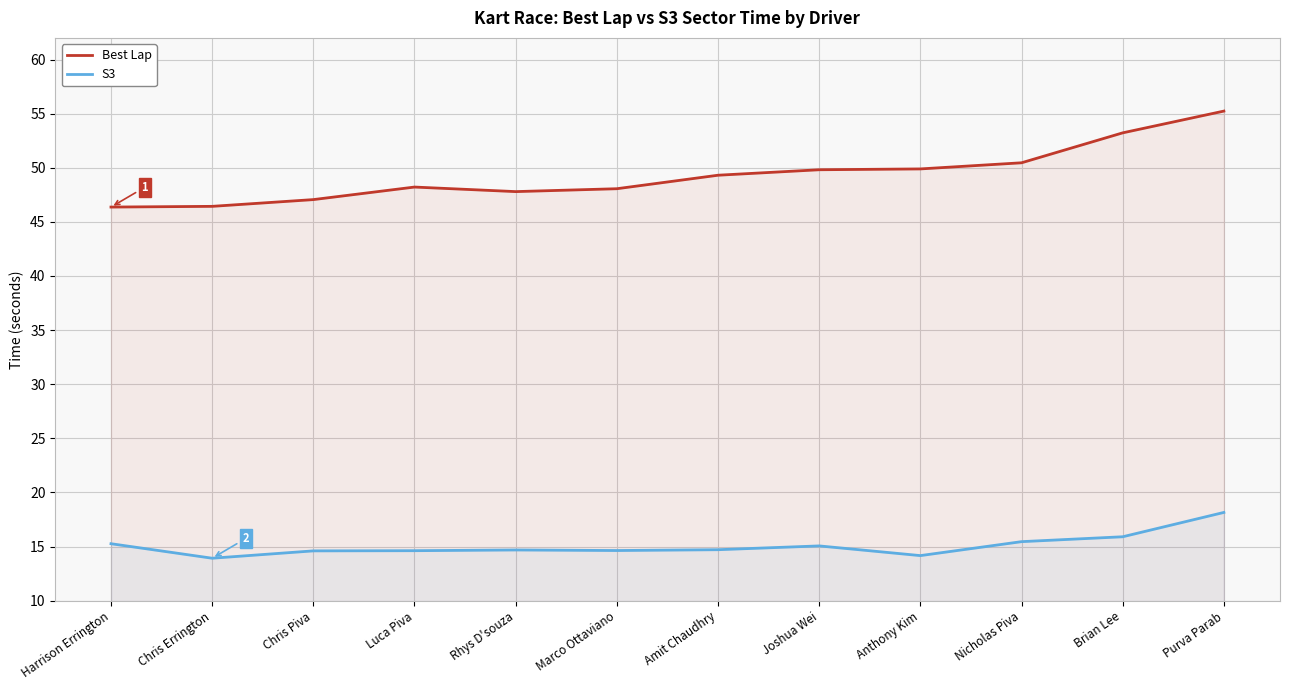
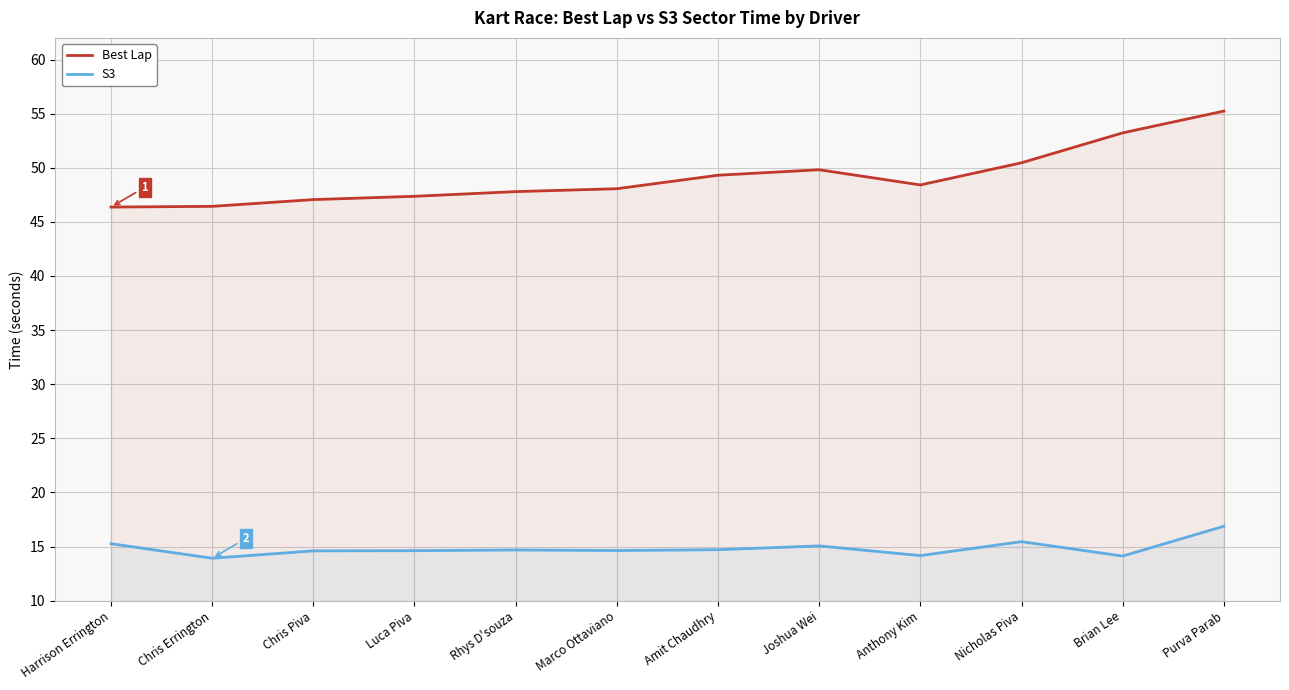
  {
    "Best Lap": {
      "Harrison Errington": 46.4,
      "Chris Errington": 46.4,
      "Chris Piva": 47.1,
-     "Luca Piva": 48.2,
+     "Luca Piva": 47.4,
      "Rhys D'souza": 47.8,
      "Marco Ottaviano": 48.1,
      "Amit Chaudhry": 49.3,
      "Joshua Wei": 49.8,
-     "Anthony Kim": 49.9,
+     "Anthony Kim": 48.4,
      "Nicholas Piva": 50.5,
      "Brian Lee": 53.2,
      "Purva Parab": 55.2
    },
    "S3": {
      "Harrison Errington": 15.3,
      "Chris Errington": 13.9,
      "Chris Piva": 14.6,
      "Luca Piva": 14.6,
      "Rhys D'souza": 14.7,
      "Marco Ottaviano": 14.6,
      "Amit Chaudhry": 14.7,
      "Joshua Wei": 15.1,
      "Anthony Kim": 14.2,
      "Nicholas Piva": 15.5,
-     "Brian Lee": 15.9,
-     "Purva Parab": 18.2
+     "Brian Lee": 14.1,
+     "Purva Parab": 16.9
    }
  }
